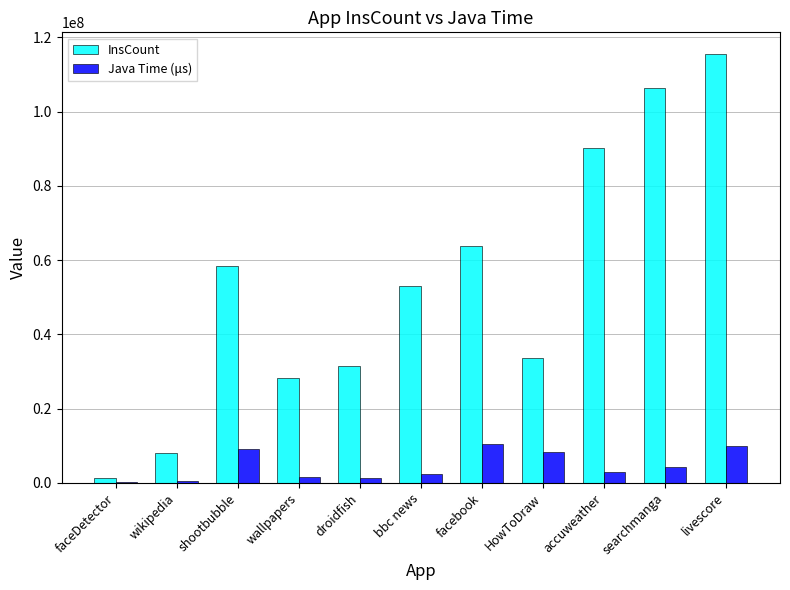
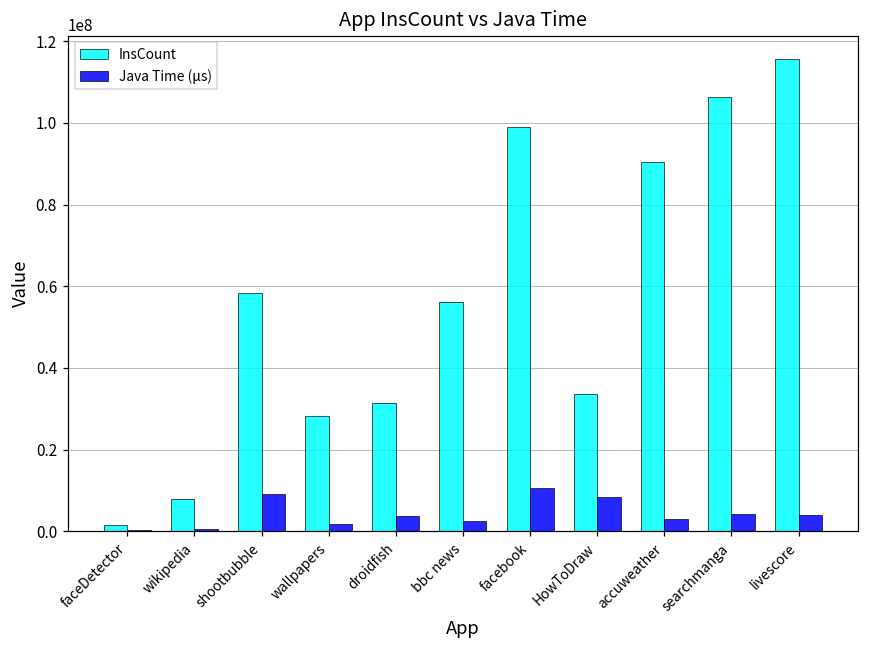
  {
    "InsCount": {
      "faceDetector": 1000000,
      "wikipedia": 8000000,
      "shootbubble": 58000000,
      "wallpapers": 28000000,
      "droidfish": 31000000,
-     "bbc news": 53000000,
-     "facebook": 64000000,
+     "bbc news": 56000000,
+     "facebook": 99000000,
      "HowToDraw": 34000000,
      "accuweather": 90000000,
      "searchmanga": 106000000,
      "livescore": 116000000
    },
    "Java Time (μs)": {
      "shootbubble": 9000000,
      "wallpapers": 2000000,
-     "droidfish": 1000000,
+     "droidfish": 4000000,
      "bbc news": 2000000,
      "facebook": 11000000,
      "HowToDraw": 8000000,
      "accuweather": 3000000,
      "searchmanga": 4000000,
-     "livescore": 10000000
+     "livescore": 4000000
    }
  }
